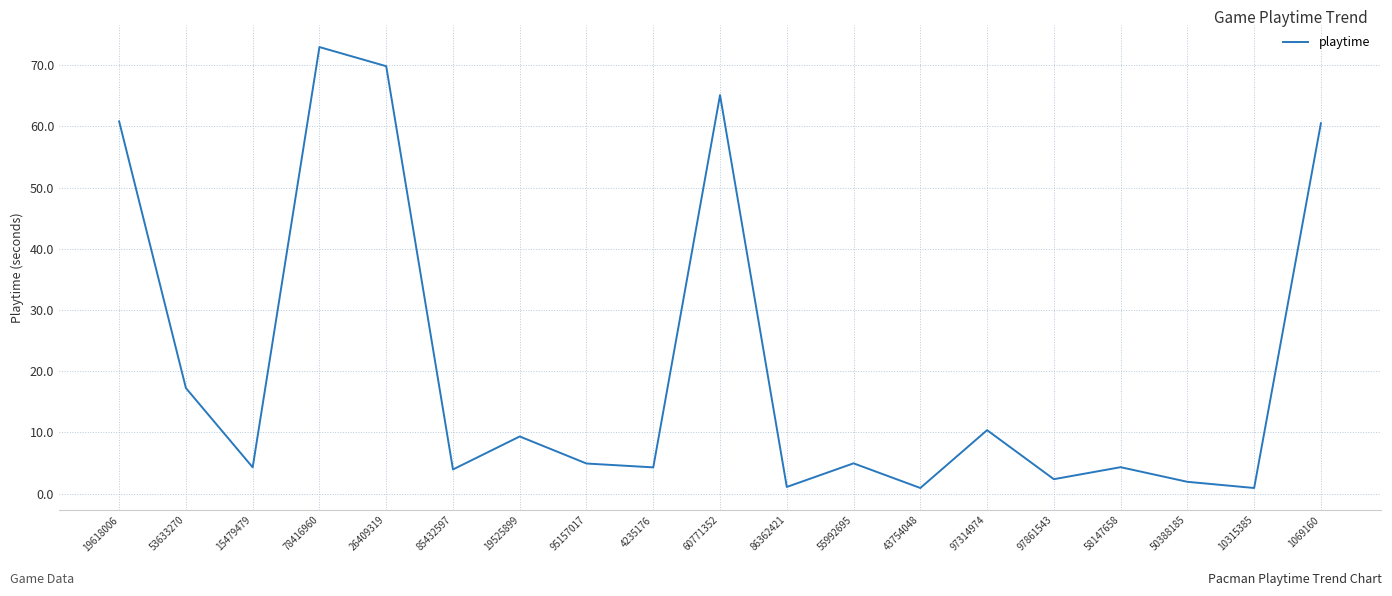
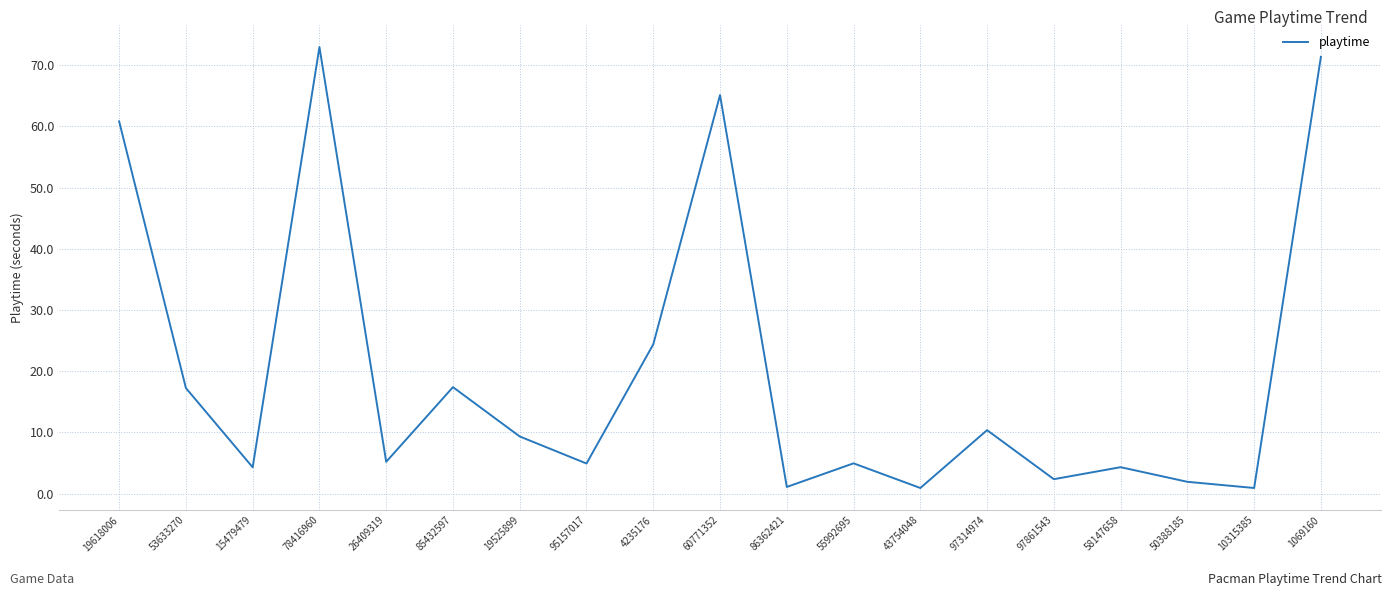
  {
    "19618006": 61,
    "53633270": 17,
    "15479479": 4,
    "78416960": 73,
-   "26409319": 70,
-   "85432597": 4,
+   "26409319": 5,
+   "85432597": 17,
    "19525899": 9,
    "95157017": 5,
-   "4235176": 4,
+   "4235176": 24,
    "60771352": 65,
    "86362421": 1,
    "55992695": 5,
    "43754048": 1,
    "97314974": 10,
    "97861543": 2,
    "58147658": 4,
    "50388185": 2,
    "10315385": 1,
-   "1069160": 61
+   "1069160": 71
  }
